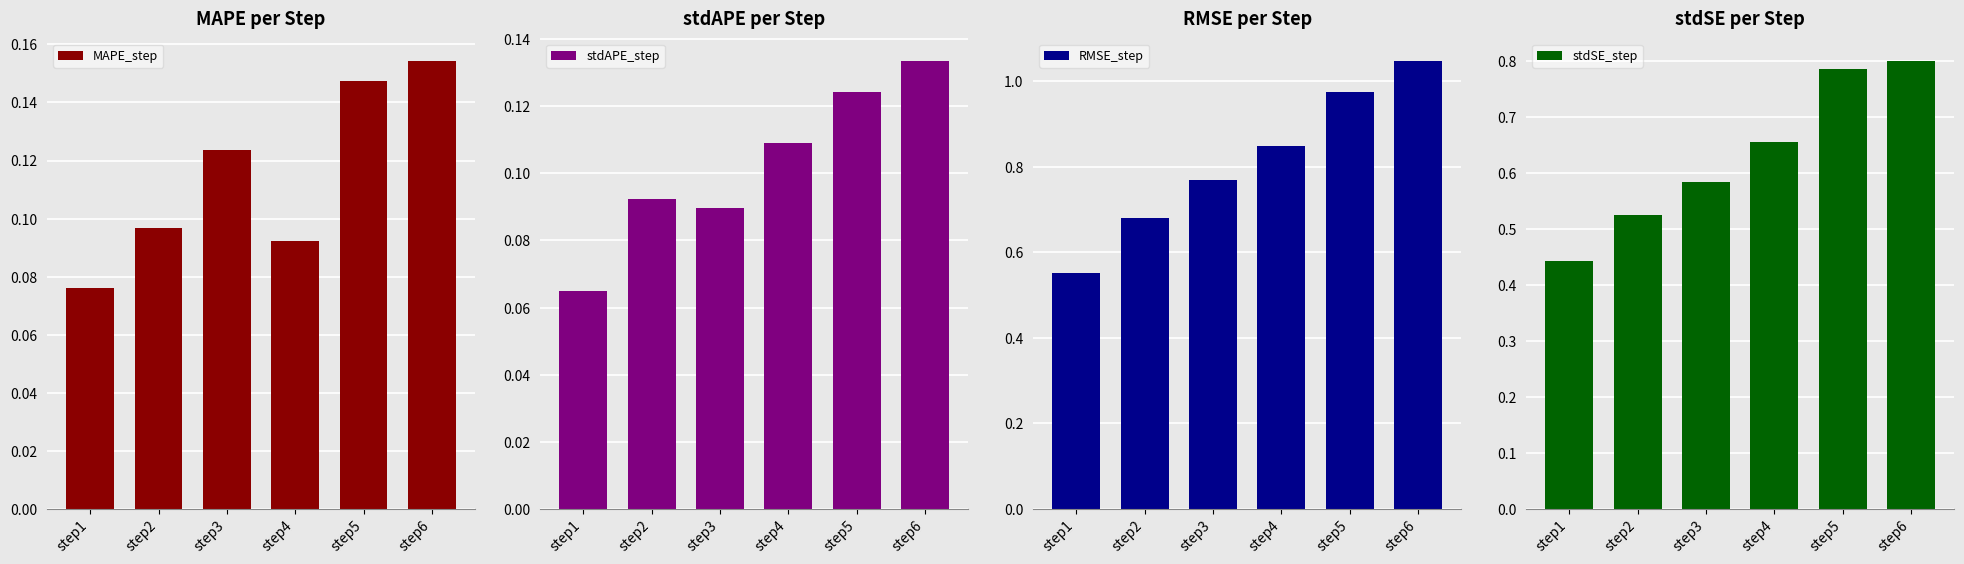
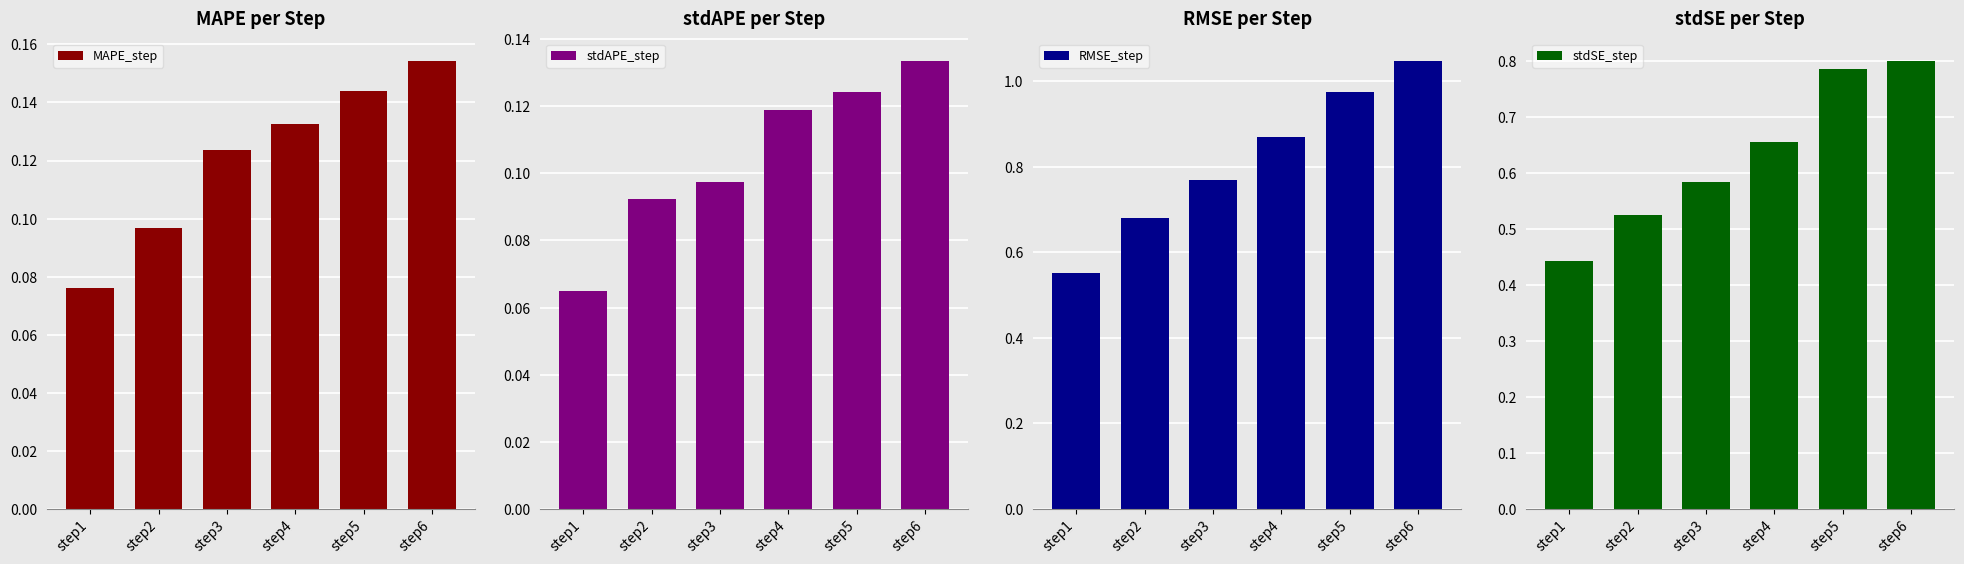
  {
    "MAPE per Step": {
      "step1": 0.076,
      "step2": 0.097,
      "step3": 0.124,
-     "step4": 0.092,
-     "step5": 0.147,
+     "step4": 0.132,
+     "step5": 0.144,
      "step6": 0.154
    },
    "stdAPE per Step": {
      "step1": 0.065,
      "step2": 0.092,
-     "step3": 0.090,
-     "step4": 0.109,
+     "step3": 0.097,
+     "step4": 0.119,
      "step5": 0.124,
      "step6": 0.133
    },
    "RMSE per Step": {
      "step1": 0.55,
      "step2": 0.68,
      "step3": 0.77,
-     "step4": 0.85,
+     "step4": 0.87,
      "step5": 0.97,
      "step6": 1.05
    },
    "stdSE per Step": {
      "step1": 0.44,
      "step2": 0.53,
      "step3": 0.58,
      "step4": 0.66,
      "step5": 0.79,
      "step6": 0.80
    }
  }
